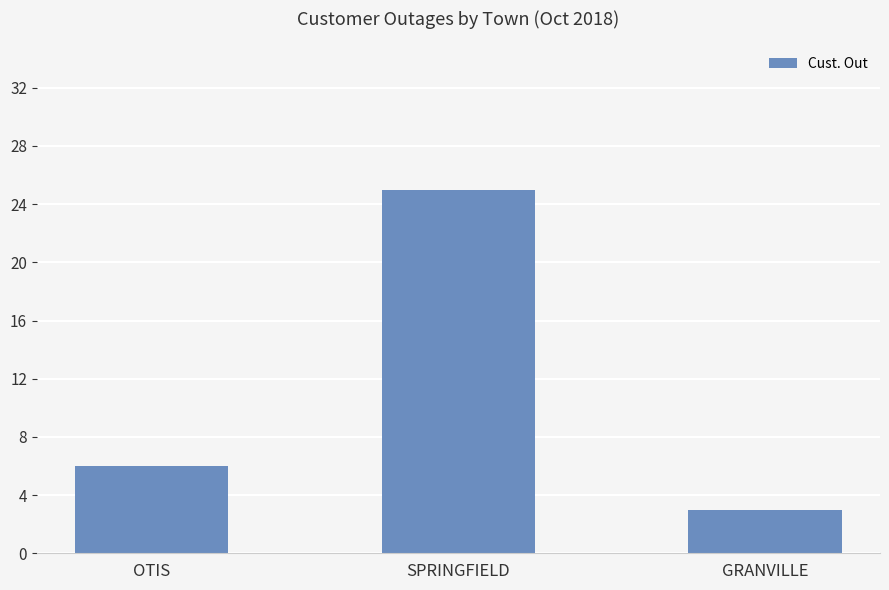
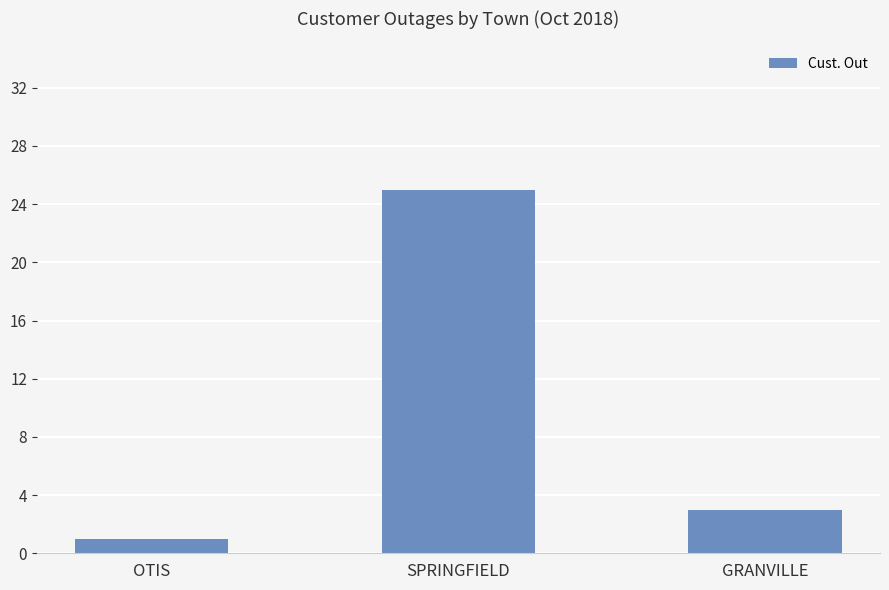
  {
-   "OTIS": 6,
+   "OTIS": 1,
    "SPRINGFIELD": 25,
    "GRANVILLE": 3
  }
